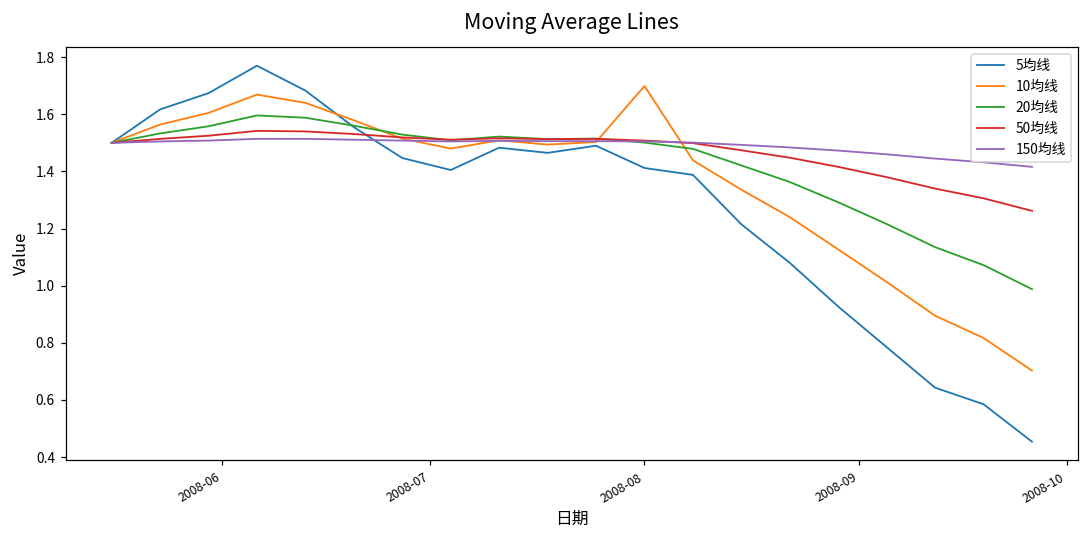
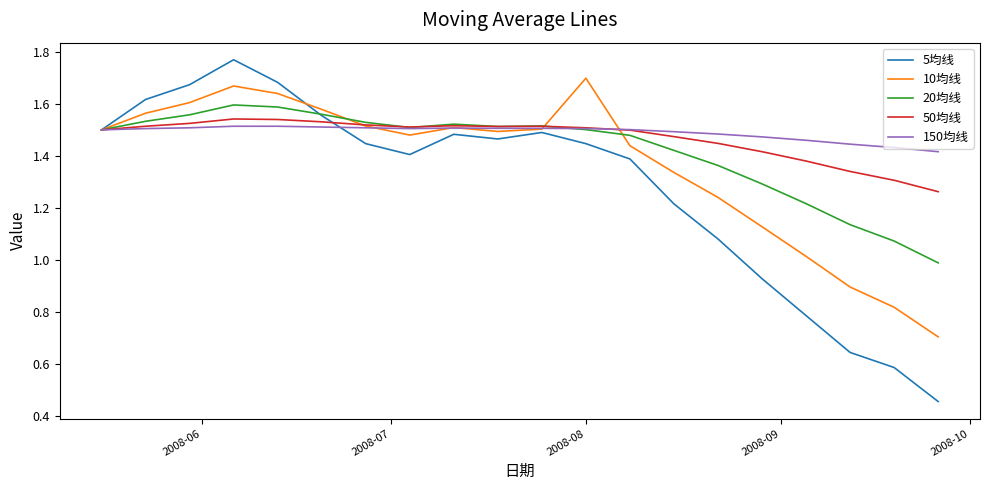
  {
    "5均线": {
-     "2008-08": 1.41
+     "2008-08": 1.45
    },
    "10均线": {
      "2008-08": 1.70
    }
  }
